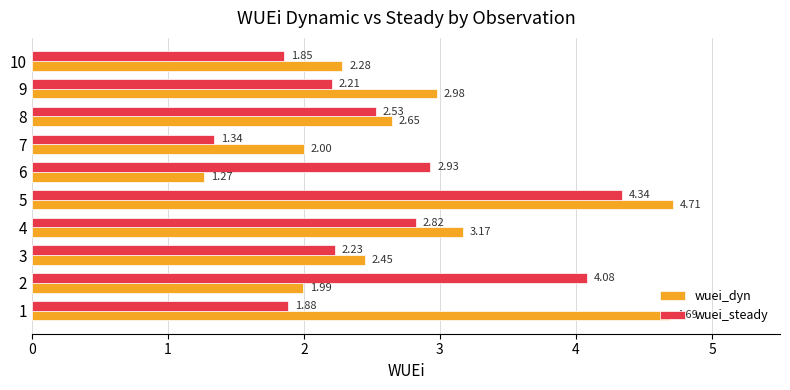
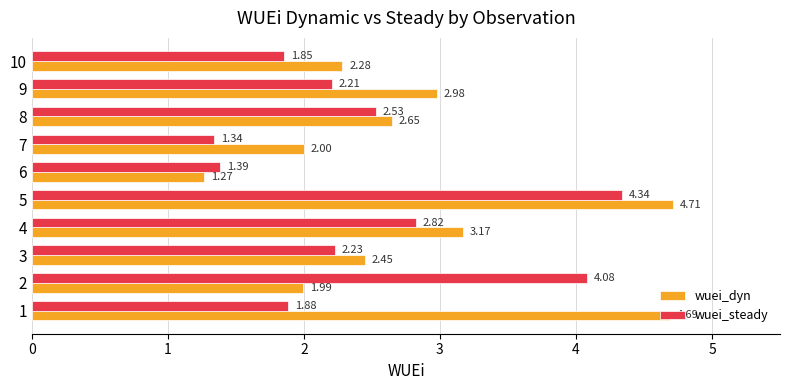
  {
    "wuei_dyn": {
      "10": 2.28,
      "9": 2.98,
      "8": 2.65,
      "7": 2.00,
      "6": 1.27,
      "5": 4.71,
      "4": 3.17,
      "3": 2.45,
      "2": 1.99,
      "1": 4.69
    },
    "wuei_steady": {
      "10": 1.85,
      "9": 2.21,
      "8": 2.53,
      "7": 1.34,
-     "6": 2.93,
+     "6": 1.39,
      "5": 4.34,
      "4": 2.82,
      "3": 2.23,
      "2": 4.08,
      "1": 1.88
    }
  }
